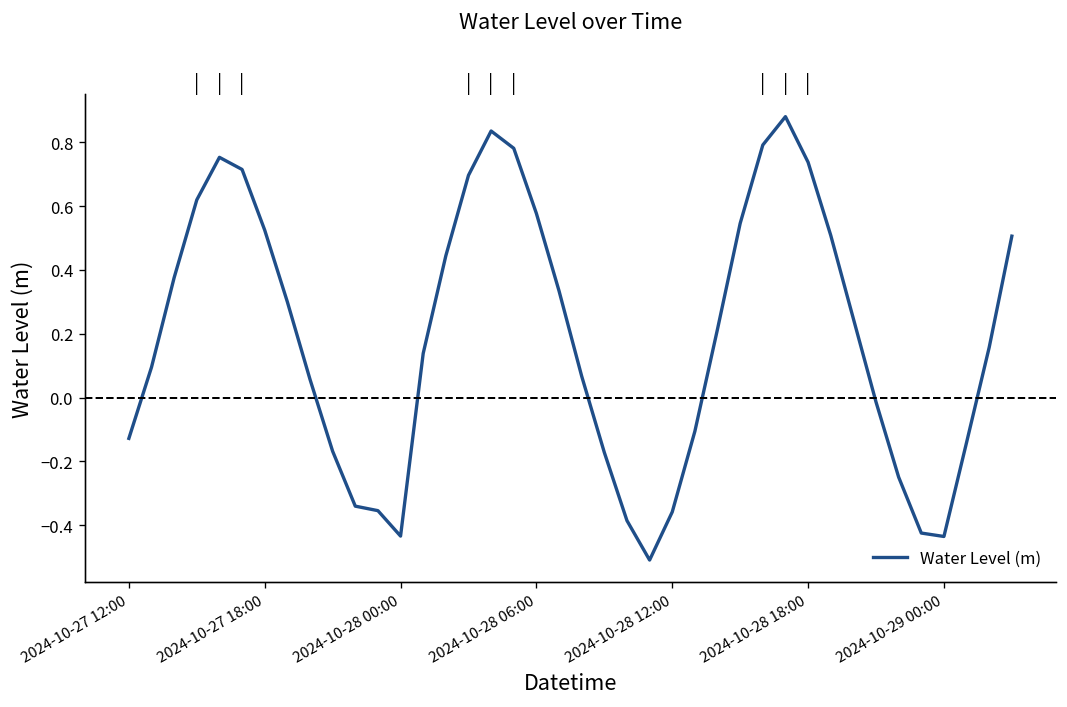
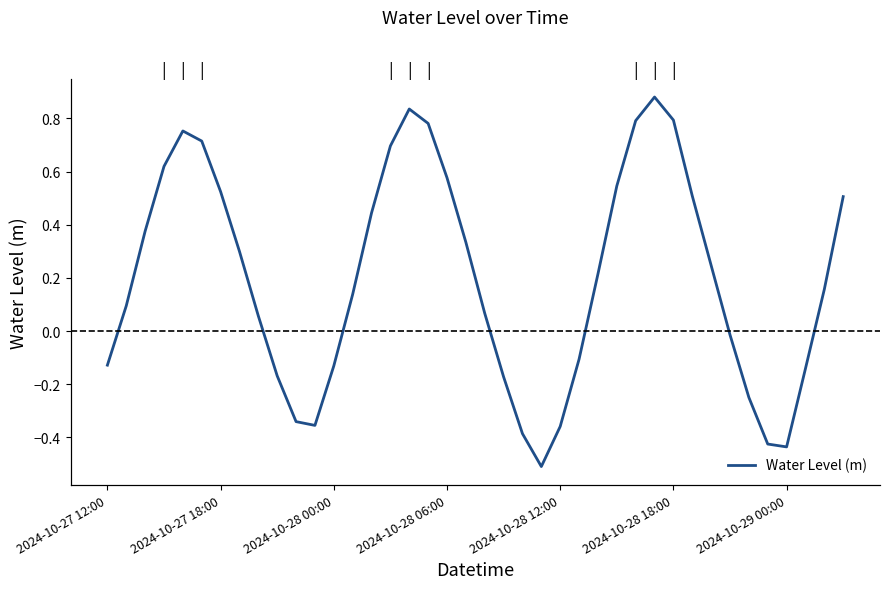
  {
    "2024-10-27 12:00": -0.13,
    "2024-10-27 18:00": 0.52,
-   "2024-10-28 00:00": -0.43,
+   "2024-10-28 00:00": -0.13,
    "2024-10-28 06:00": 0.58,
    "2024-10-28 12:00": -0.36,
-   "2024-10-28 18:00": 0.74,
+   "2024-10-28 18:00": 0.79,
    "2024-10-29 00:00": -0.44
  }
